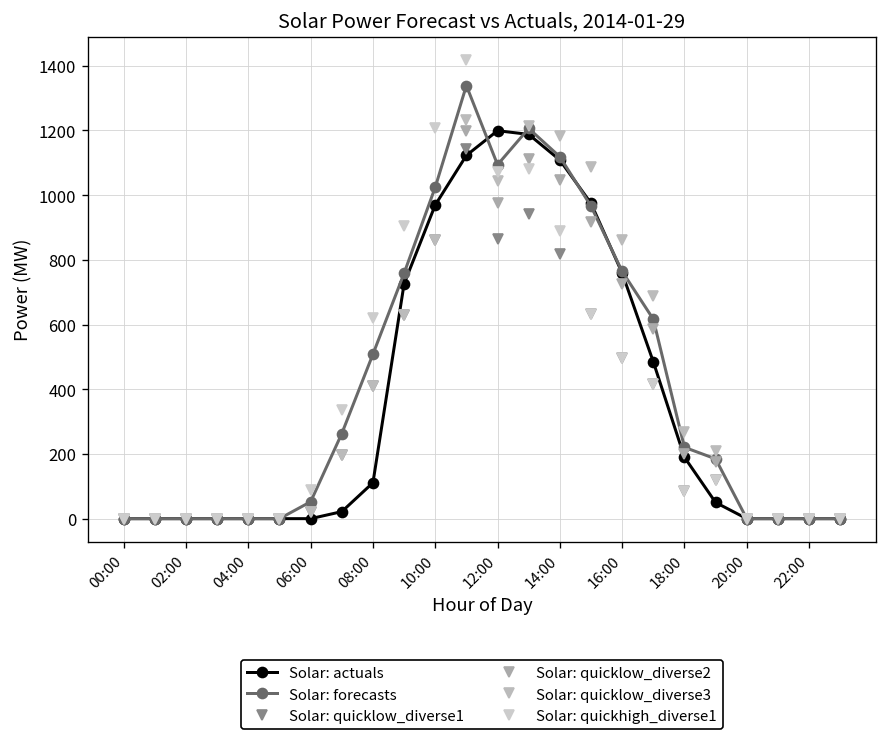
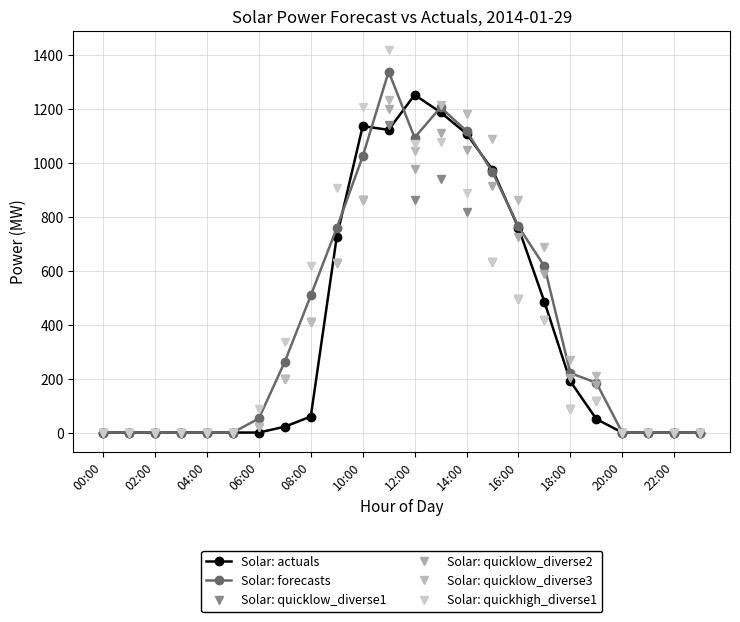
  {
    "Solar: actuals": {
      "06:00": 0,
-     "08:00": 110,
-     "10:00": 970,
-     "12:00": 1200,
+     "08:00": 60,
+     "10:00": 1140,
+     "12:00": 1250,
      "14:00": 1110,
      "18:00": 190
    }
  }
